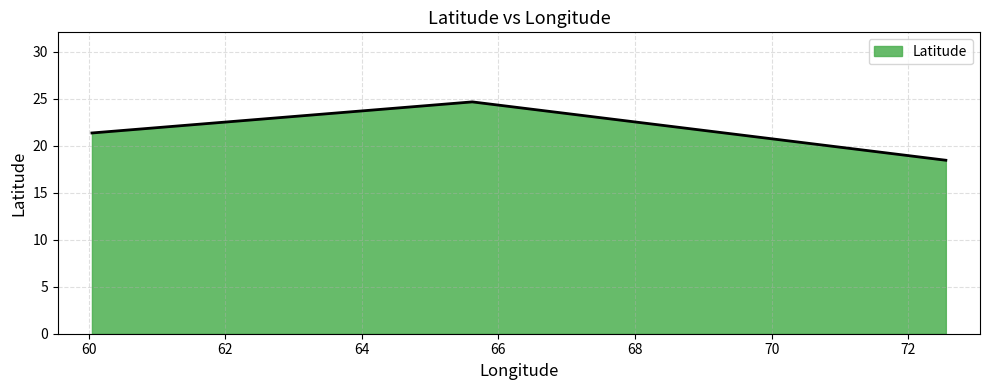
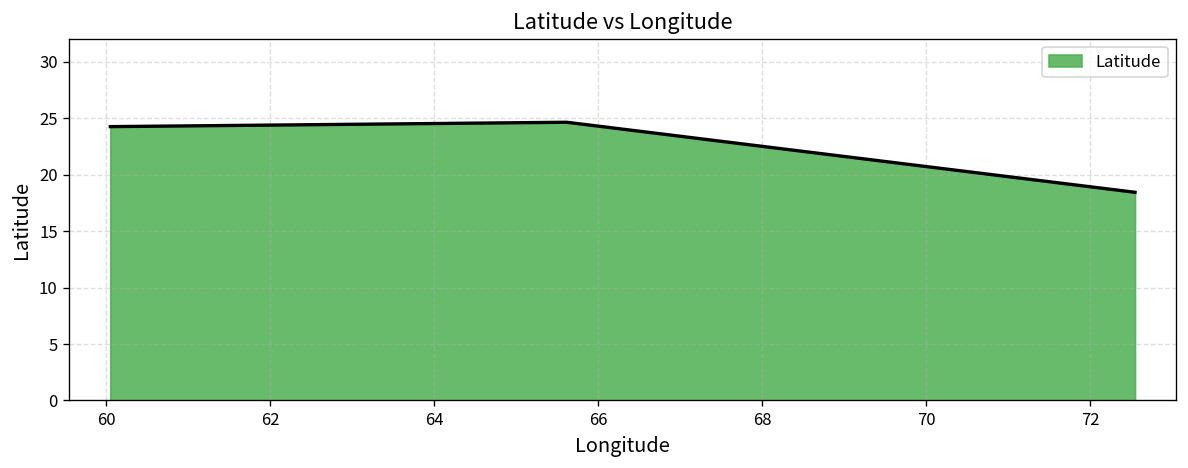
  {
-   "60": 21
+   "60": 24
  }
